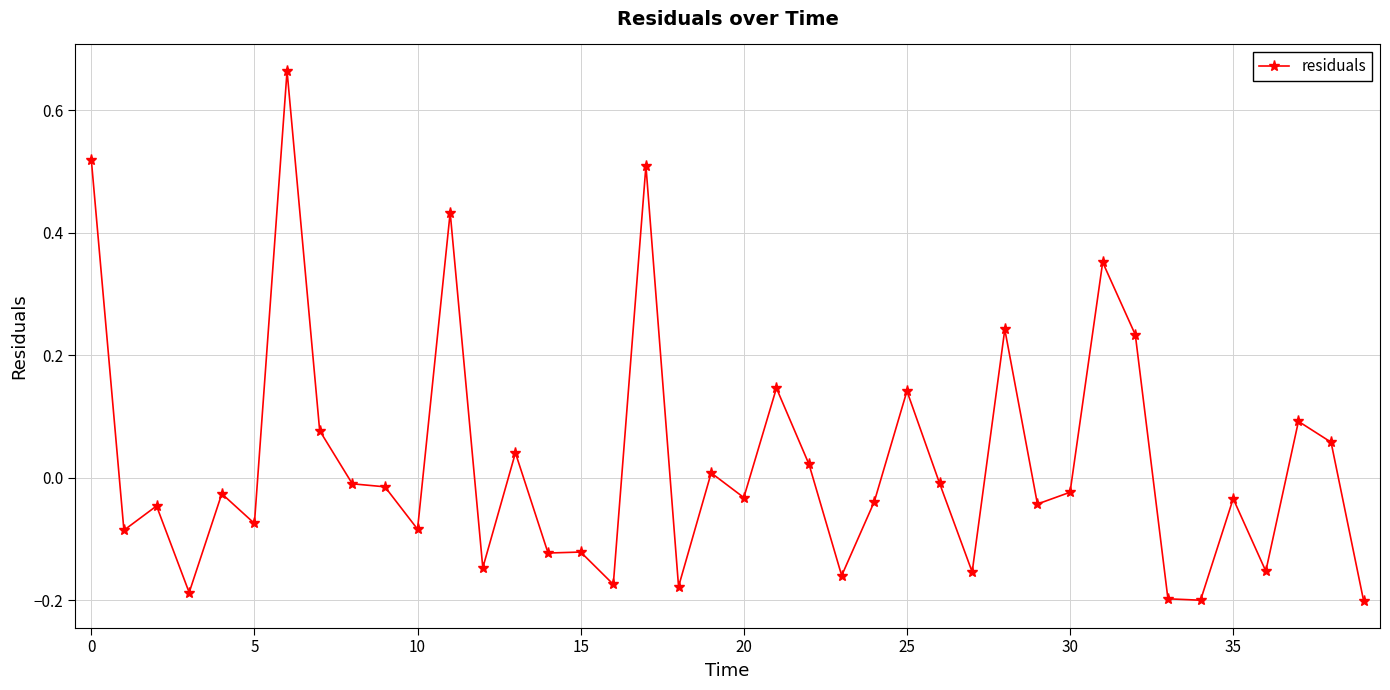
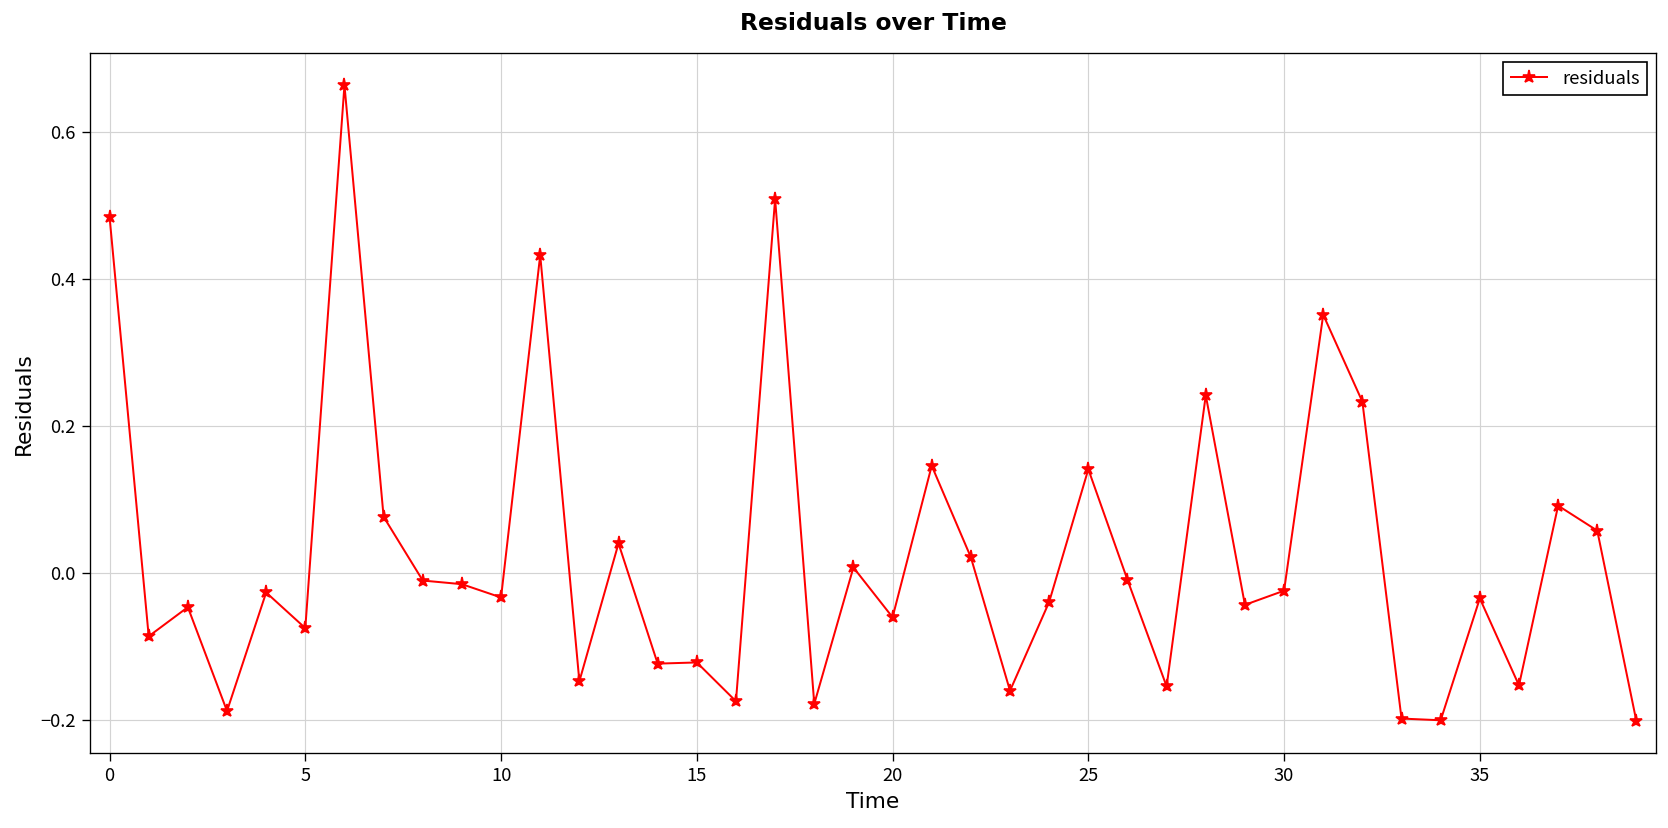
  {
-   "0": 0.52,
+   "0": 0.49,
    "5": -0.07,
-   "10": -0.08,
+   "10": -0.03,
    "15": -0.12,
-   "20": -0.03,
+   "20": -0.06,
    "25": 0.14,
    "30": -0.02,
    "35": -0.03
  }
